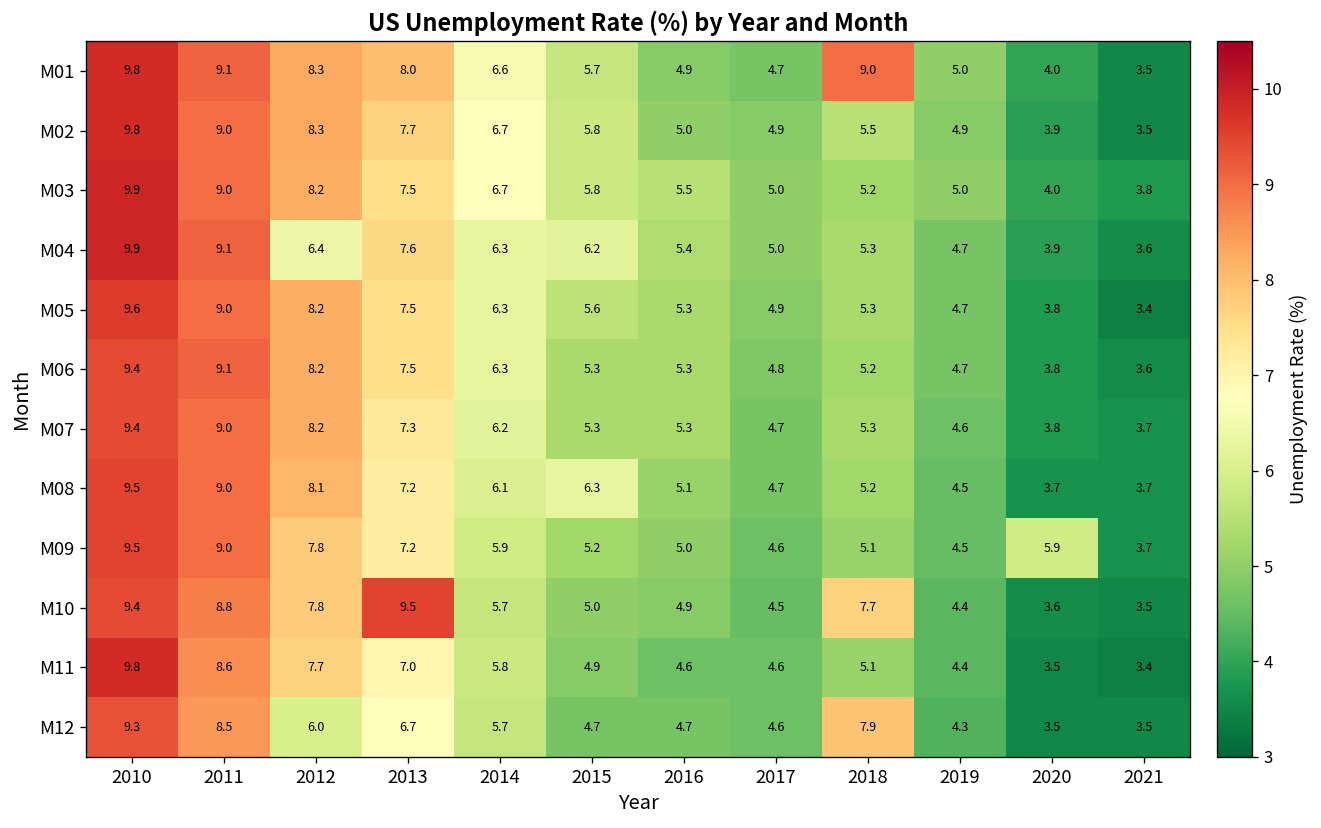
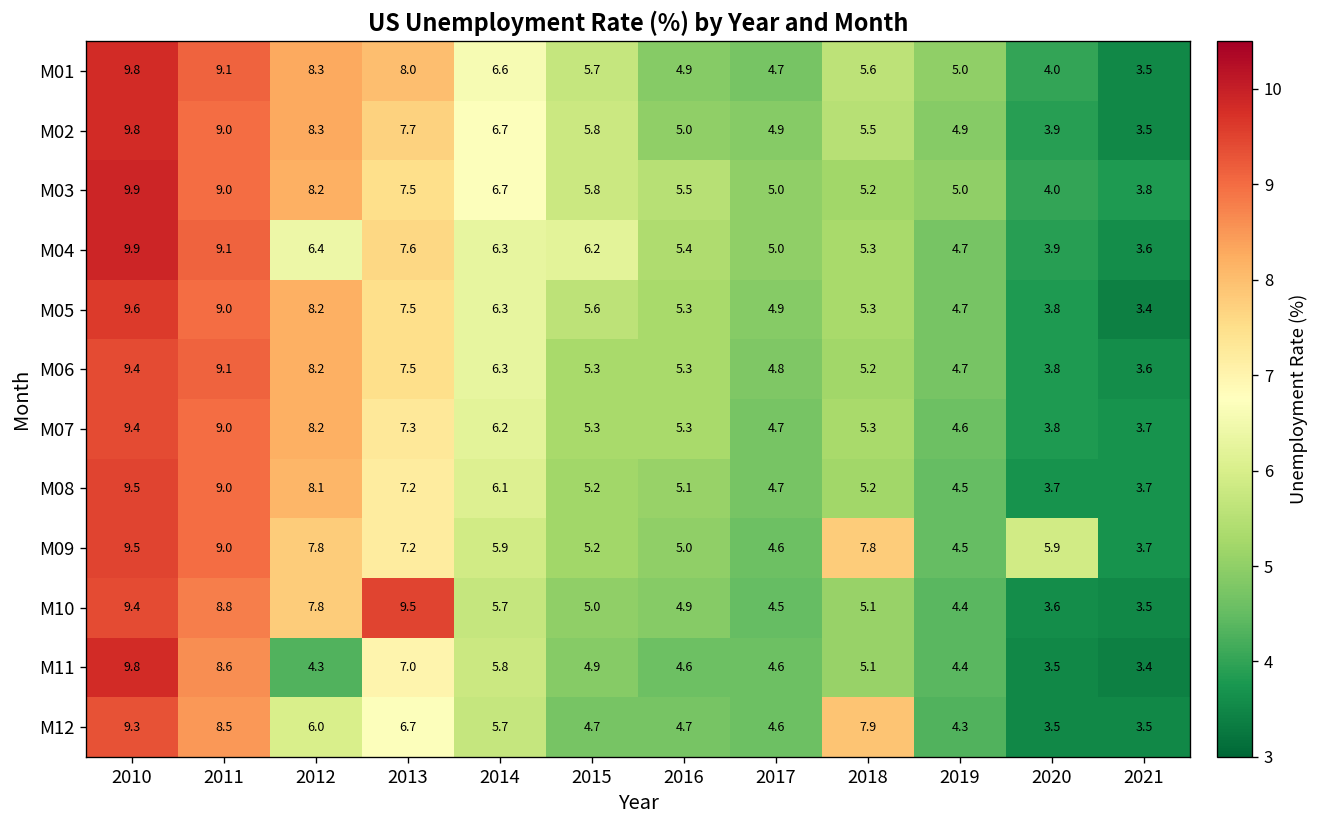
  {
    "M01": {
      "2010": 9.8,
      "2011": 9.1,
      "2012": 8.3,
      "2013": 8.0,
      "2014": 6.6,
      "2015": 5.7,
      "2016": 4.9,
      "2017": 4.7,
-     "2018": 9.0,
+     "2018": 5.6,
      "2019": 5.0,
      "2020": 4.0,
      "2021": 3.5
    },
    "M02": {
      "2010": 9.8,
      "2011": 9.0,
      "2012": 8.3,
      "2013": 7.7,
      "2014": 6.7,
      "2015": 5.8,
      "2016": 5.0,
      "2017": 4.9,
      "2018": 5.5,
      "2019": 4.9,
      "2020": 3.9,
      "2021": 3.5
    },
    "M03": {
      "2010": 9.9,
      "2011": 9.0,
      "2012": 8.2,
      "2013": 7.5,
      "2014": 6.7,
      "2015": 5.8,
      "2016": 5.5,
      "2017": 5.0,
      "2018": 5.2,
      "2019": 5.0,
      "2020": 4.0,
      "2021": 3.8
    },
    "M04": {
      "2010": 9.9,
      "2011": 9.1,
      "2012": 6.4,
      "2013": 7.6,
      "2014": 6.3,
      "2015": 6.2,
      "2016": 5.4,
      "2017": 5.0,
      "2018": 5.3,
      "2019": 4.7,
      "2020": 3.9,
      "2021": 3.6
    },
    "M05": {
      "2010": 9.6,
      "2011": 9.0,
      "2012": 8.2,
      "2013": 7.5,
      "2014": 6.3,
      "2015": 5.6,
      "2016": 5.3,
      "2017": 4.9,
      "2018": 5.3,
      "2019": 4.7,
      "2020": 3.8,
      "2021": 3.4
    },
    "M06": {
      "2010": 9.4,
      "2011": 9.1,
      "2012": 8.2,
      "2013": 7.5,
      "2014": 6.3,
      "2015": 5.3,
      "2016": 5.3,
      "2017": 4.8,
      "2018": 5.2,
      "2019": 4.7,
      "2020": 3.8,
      "2021": 3.6
    },
    "M07": {
      "2010": 9.4,
      "2011": 9.0,
      "2012": 8.2,
      "2013": 7.3,
      "2014": 6.2,
      "2015": 5.3,
      "2016": 5.3,
      "2017": 4.7,
      "2018": 5.3,
      "2019": 4.6,
      "2020": 3.8,
      "2021": 3.7
    },
    "M08": {
      "2010": 9.5,
      "2011": 9.0,
      "2012": 8.1,
      "2013": 7.2,
      "2014": 6.1,
-     "2015": 6.3,
+     "2015": 5.2,
      "2016": 5.1,
      "2017": 4.7,
      "2018": 5.2,
      "2019": 4.5,
      "2020": 3.7,
      "2021": 3.7
    },
    "M09": {
      "2010": 9.5,
      "2011": 9.0,
      "2012": 7.8,
      "2013": 7.2,
      "2014": 5.9,
      "2015": 5.2,
      "2016": 5.0,
      "2017": 4.6,
-     "2018": 5.1,
+     "2018": 7.8,
      "2019": 4.5,
      "2020": 5.9,
      "2021": 3.7
    },
    "M10": {
      "2010": 9.4,
      "2011": 8.8,
      "2012": 7.8,
      "2013": 9.5,
      "2014": 5.7,
      "2015": 5.0,
      "2016": 4.9,
      "2017": 4.5,
-     "2018": 7.7,
+     "2018": 5.1,
      "2019": 4.4,
      "2020": 3.6,
      "2021": 3.5
    },
    "M11": {
      "2010": 9.8,
      "2011": 8.6,
-     "2012": 7.7,
+     "2012": 4.3,
      "2013": 7.0,
      "2014": 5.8,
      "2015": 4.9,
      "2016": 4.6,
      "2017": 4.6,
      "2018": 5.1,
      "2019": 4.4,
      "2020": 3.5,
      "2021": 3.4
    },
    "M12": {
      "2010": 9.3,
      "2011": 8.5,
      "2012": 6.0,
      "2013": 6.7,
      "2014": 5.7,
      "2015": 4.7,
      "2016": 4.7,
      "2017": 4.6,
      "2018": 7.9,
      "2019": 4.3,
      "2020": 3.5,
      "2021": 3.5
    }
  }
